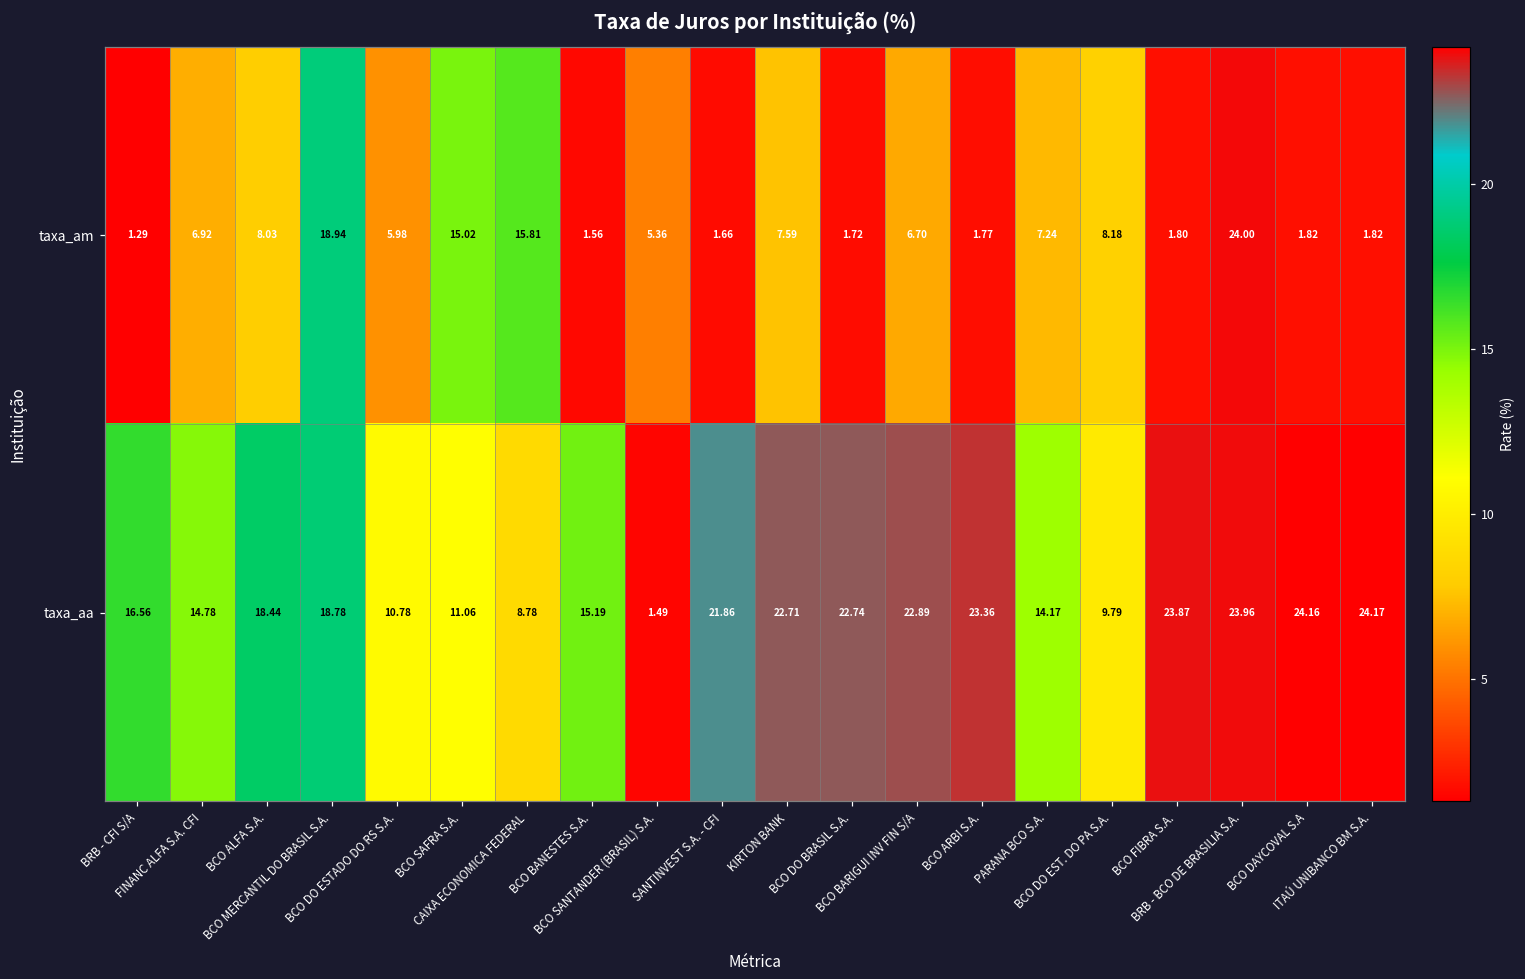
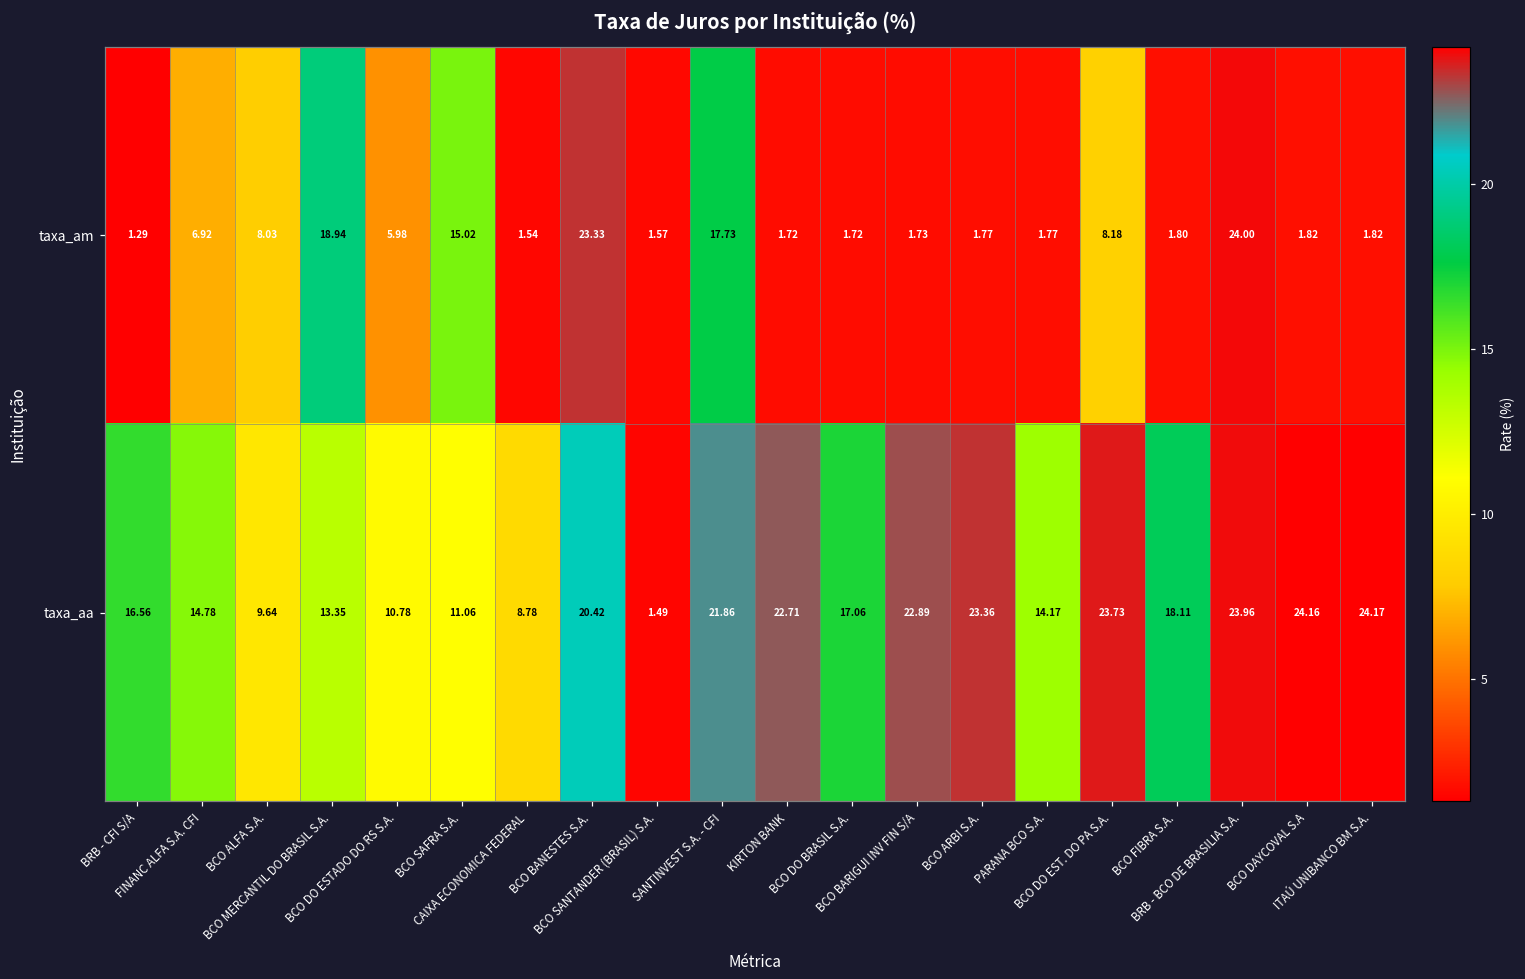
  {
    "taxa_am": {
      "BRB - CFI S/A": 1.29,
      "FINANC ALFA S.A. CFI": 6.92,
      "BCO ALFA S.A.": 8.03,
      "BCO MERCANTIL DO BRASIL S.A.": 18.94,
      "BCO DO ESTADO DO RS S.A.": 5.98,
      "BCO SAFRA S.A.": 15.02,
-     "CAIXA ECONOMICA FEDERAL": 15.81,
-     "BCO BANESTES S.A.": 1.56,
-     "BCO SANTANDER (BRASIL) S.A.": 5.36,
-     "SANTINVEST S.A. - CFI": 1.66,
-     "KIRTON BANK": 7.59,
+     "CAIXA ECONOMICA FEDERAL": 1.54,
+     "BCO BANESTES S.A.": 23.33,
+     "BCO SANTANDER (BRASIL) S.A.": 1.57,
+     "SANTINVEST S.A. - CFI": 17.73,
+     "KIRTON BANK": 1.72,
      "BCO DO BRASIL S.A.": 1.72,
-     "BCO BARIGUI INV FIN S/A": 6.70,
+     "BCO BARIGUI INV FIN S/A": 1.73,
      "BCO ARBI S.A.": 1.77,
-     "PARANA BCO S.A.": 7.24,
+     "PARANA BCO S.A.": 1.77,
      "BCO DO EST. DO PA S.A.": 8.18,
      "BCO FIBRA S.A.": 1.80,
      "BRB - BCO DE BRASILIA S.A.": 24.00,
      "BCO DAYCOVAL S.A": 1.82,
      "ITAÚ UNIBANCO BM S.A.": 1.82
    },
    "taxa_aa": {
      "BRB - CFI S/A": 16.56,
      "FINANC ALFA S.A. CFI": 14.78,
-     "BCO ALFA S.A.": 18.44,
-     "BCO MERCANTIL DO BRASIL S.A.": 18.78,
+     "BCO ALFA S.A.": 9.64,
+     "BCO MERCANTIL DO BRASIL S.A.": 13.35,
      "BCO DO ESTADO DO RS S.A.": 10.78,
      "BCO SAFRA S.A.": 11.06,
      "CAIXA ECONOMICA FEDERAL": 8.78,
-     "BCO BANESTES S.A.": 15.19,
+     "BCO BANESTES S.A.": 20.42,
      "BCO SANTANDER (BRASIL) S.A.": 1.49,
      "SANTINVEST S.A. - CFI": 21.86,
      "KIRTON BANK": 22.71,
-     "BCO DO BRASIL S.A.": 22.74,
+     "BCO DO BRASIL S.A.": 17.06,
      "BCO BARIGUI INV FIN S/A": 22.89,
      "BCO ARBI S.A.": 23.36,
      "PARANA BCO S.A.": 14.17,
-     "BCO DO EST. DO PA S.A.": 9.79,
-     "BCO FIBRA S.A.": 23.87,
+     "BCO DO EST. DO PA S.A.": 23.73,
+     "BCO FIBRA S.A.": 18.11,
      "BRB - BCO DE BRASILIA S.A.": 23.96,
      "BCO DAYCOVAL S.A": 24.16,
      "ITAÚ UNIBANCO BM S.A.": 24.17
    }
  }
